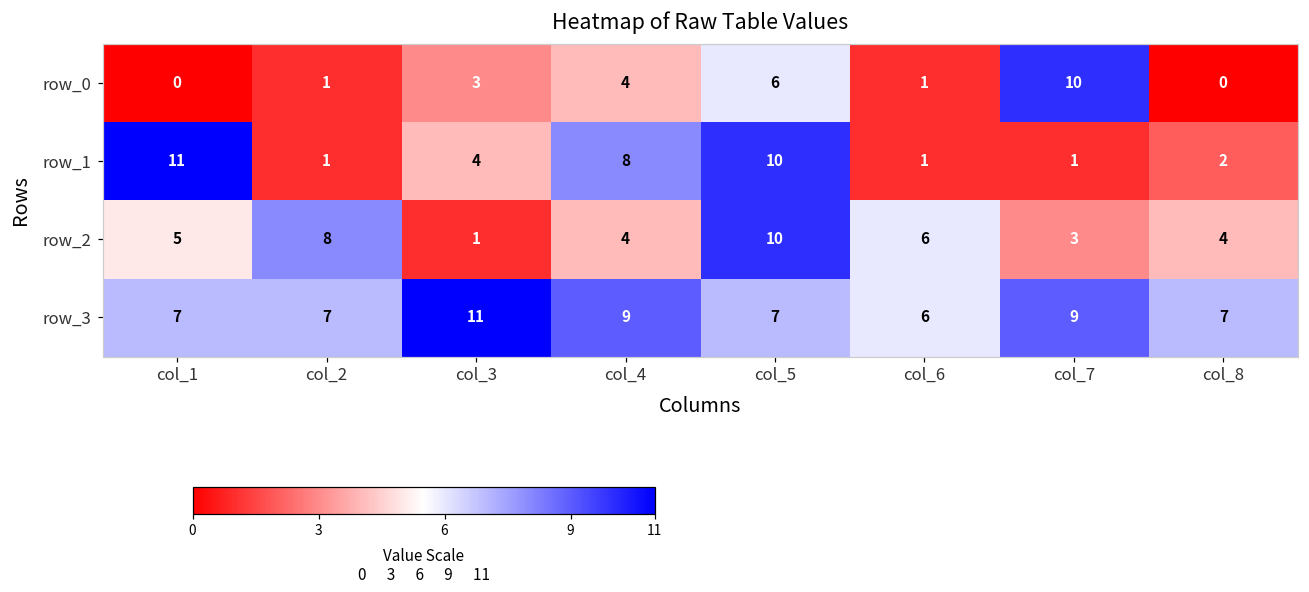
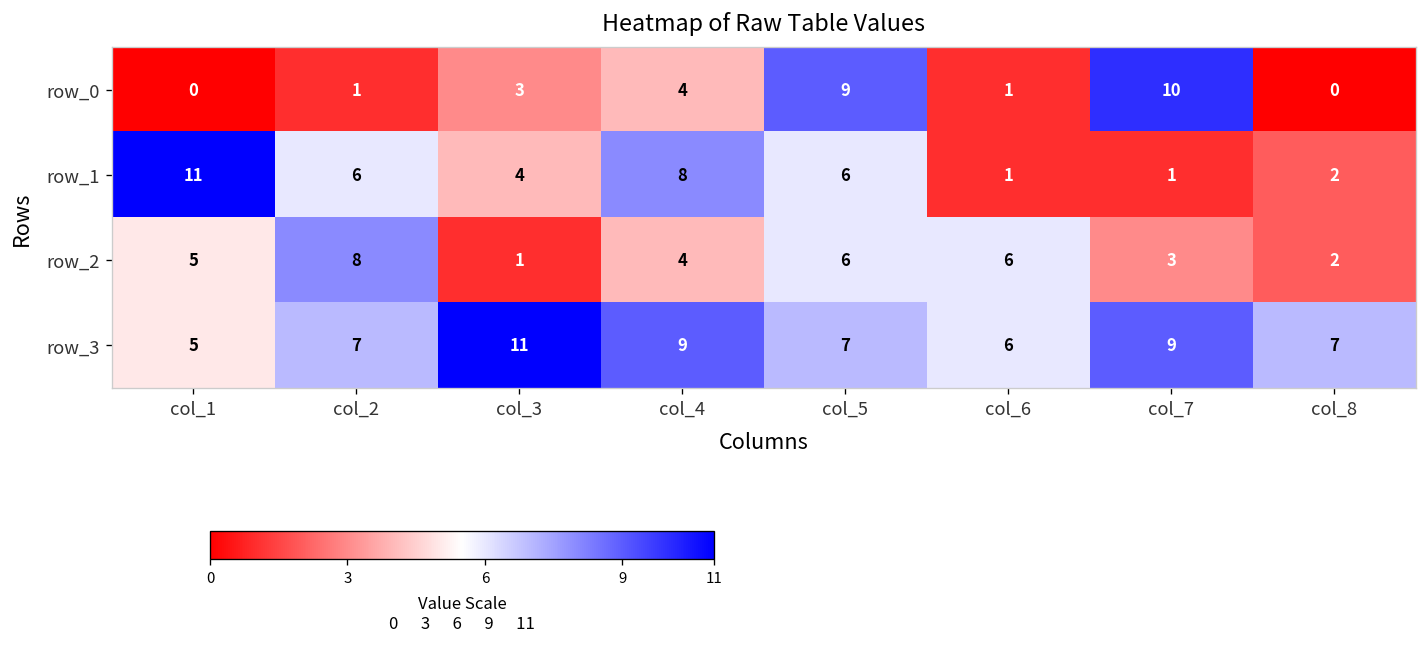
  {
    "row_0": {
      "col_1": 0,
      "col_2": 1,
      "col_3": 3,
      "col_4": 4,
-     "col_5": 6,
+     "col_5": 9,
      "col_6": 1,
      "col_7": 10,
      "col_8": 0
    },
    "row_1": {
      "col_1": 11,
-     "col_2": 1,
+     "col_2": 6,
      "col_3": 4,
      "col_4": 8,
-     "col_5": 10,
+     "col_5": 6,
      "col_6": 1,
      "col_7": 1,
      "col_8": 2
    },
    "row_2": {
      "col_1": 5,
      "col_2": 8,
      "col_3": 1,
      "col_4": 4,
-     "col_5": 10,
+     "col_5": 6,
      "col_6": 6,
      "col_7": 3,
-     "col_8": 4
+     "col_8": 2
    },
    "row_3": {
-     "col_1": 7,
+     "col_1": 5,
      "col_2": 7,
      "col_3": 11,
      "col_4": 9,
      "col_5": 7,
      "col_6": 6,
      "col_7": 9,
      "col_8": 7
    }
  }
